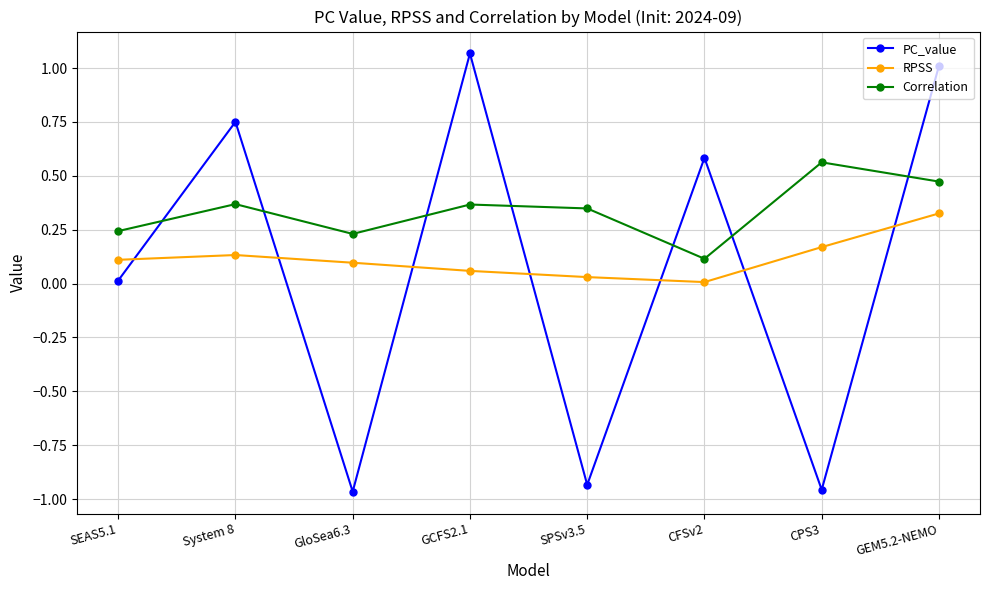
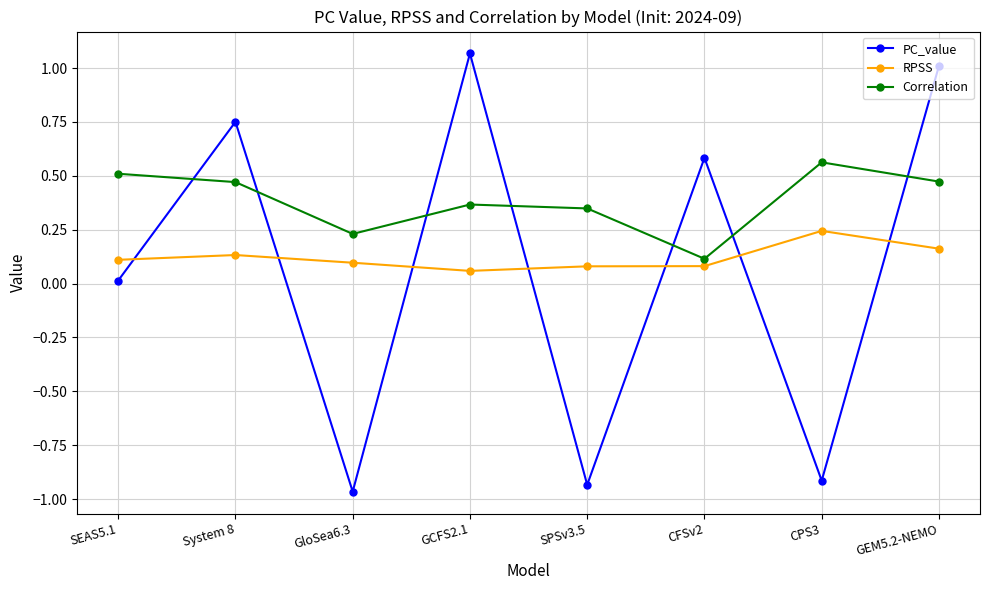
  {
    "PC_value": {
      "SEAS5.1": 0.01,
      "System 8": 0.75,
      "GloSea6.3": -0.97,
      "GCFS2.1": 1.07,
      "SPSv3.5": -0.93,
      "CFSv2": 0.58,
-     "CPS3": -0.96
+     "CPS3": -0.91
    },
    "RPSS": {
      "SEAS5.1": 0.11,
      "System 8": 0.13,
      "GloSea6.3": 0.10,
      "GCFS2.1": 0.06,
-     "SPSv3.5": 0.03,
-     "CFSv2": 0.01,
-     "CPS3": 0.17,
-     "GEM5.2-NEMO": 0.33
+     "SPSv3.5": 0.08,
+     "CFSv2": 0.08,
+     "CPS3": 0.24,
+     "GEM5.2-NEMO": 0.16
    },
    "Correlation": {
-     "SEAS5.1": 0.24,
-     "System 8": 0.37,
+     "SEAS5.1": 0.51,
+     "System 8": 0.47,
      "GloSea6.3": 0.23,
      "GCFS2.1": 0.37,
      "SPSv3.5": 0.35,
      "CFSv2": 0.12,
      "CPS3": 0.56,
      "GEM5.2-NEMO": 0.47
    }
  }
